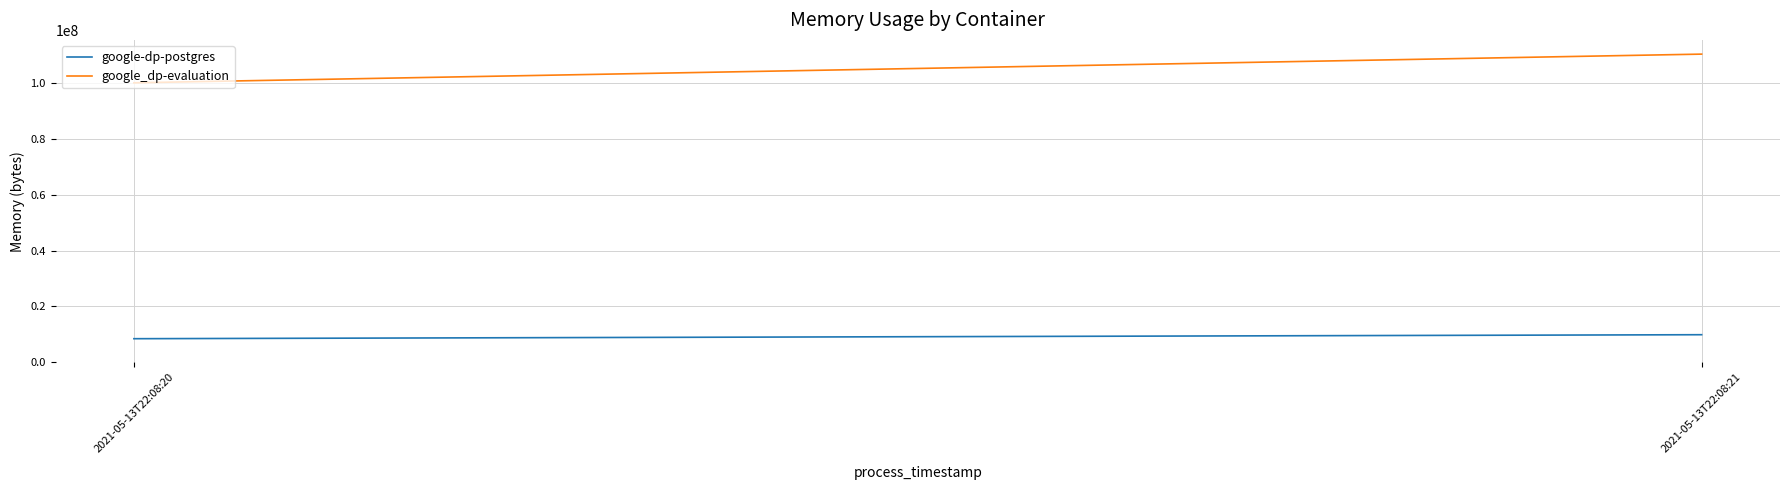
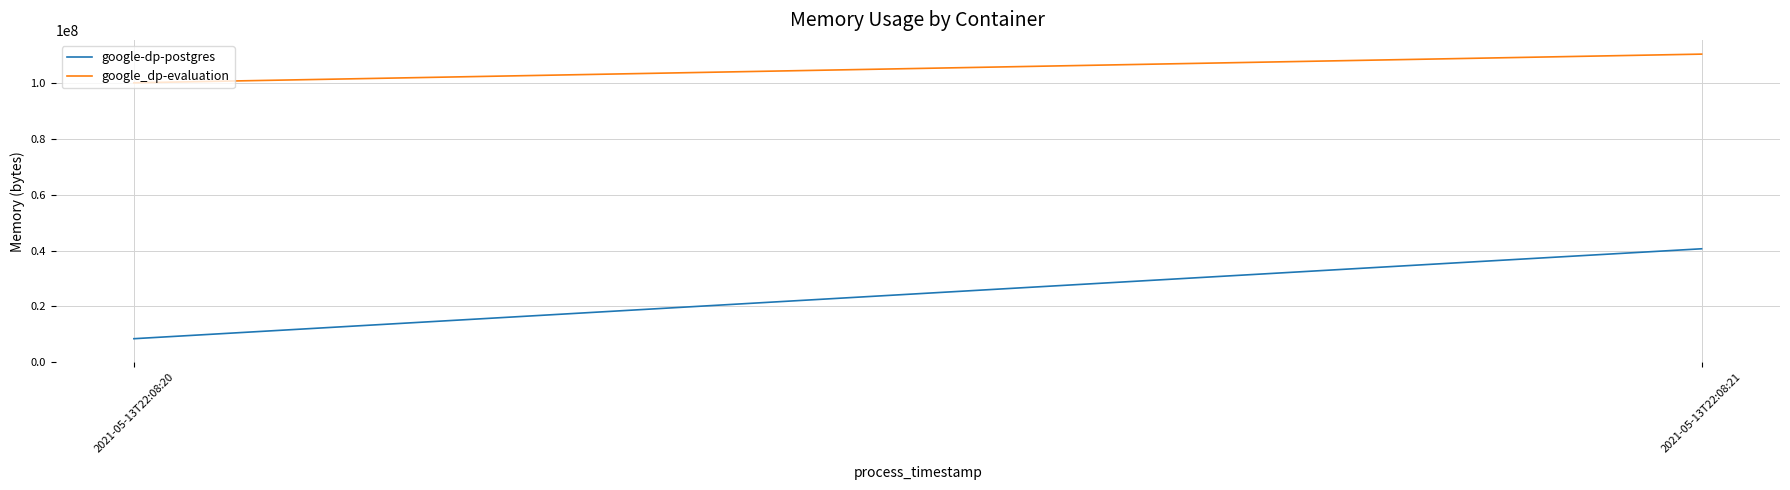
  {
    "google-dp-postgres": {
      "2021-05-13T22:08:20": 8000000,
-     "2021-05-13T22:08:21": 10000000
+     "2021-05-13T22:08:21": 41000000
    },
    "google_dp-evaluation": {
      "2021-05-13T22:08:21": 110000000
    }
  }
